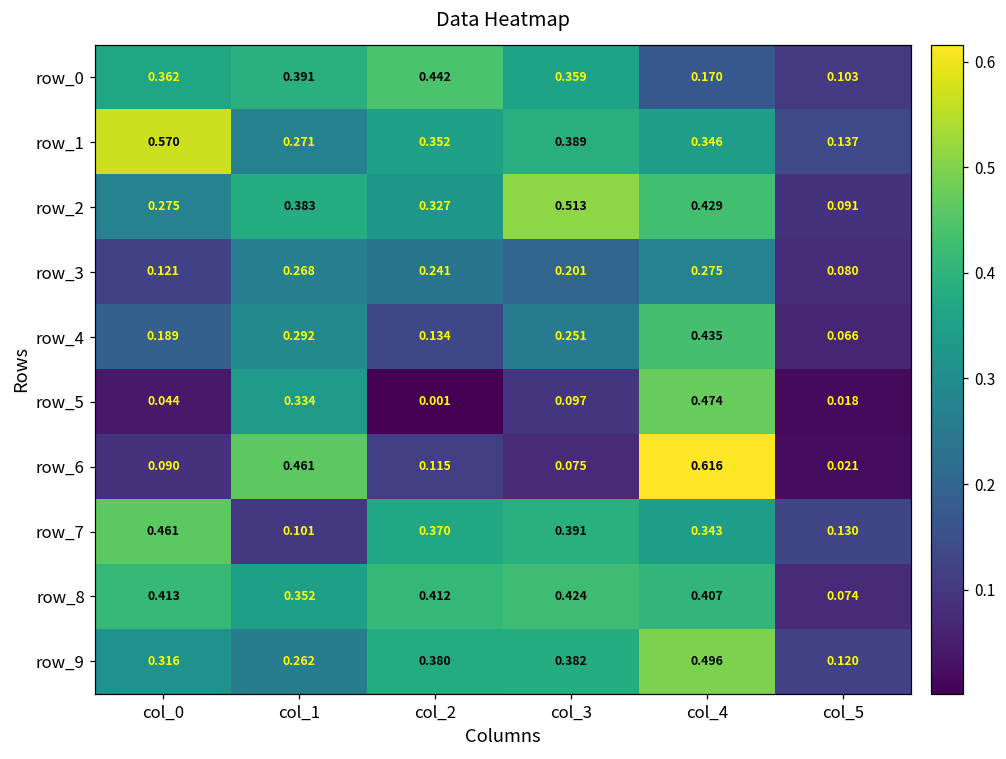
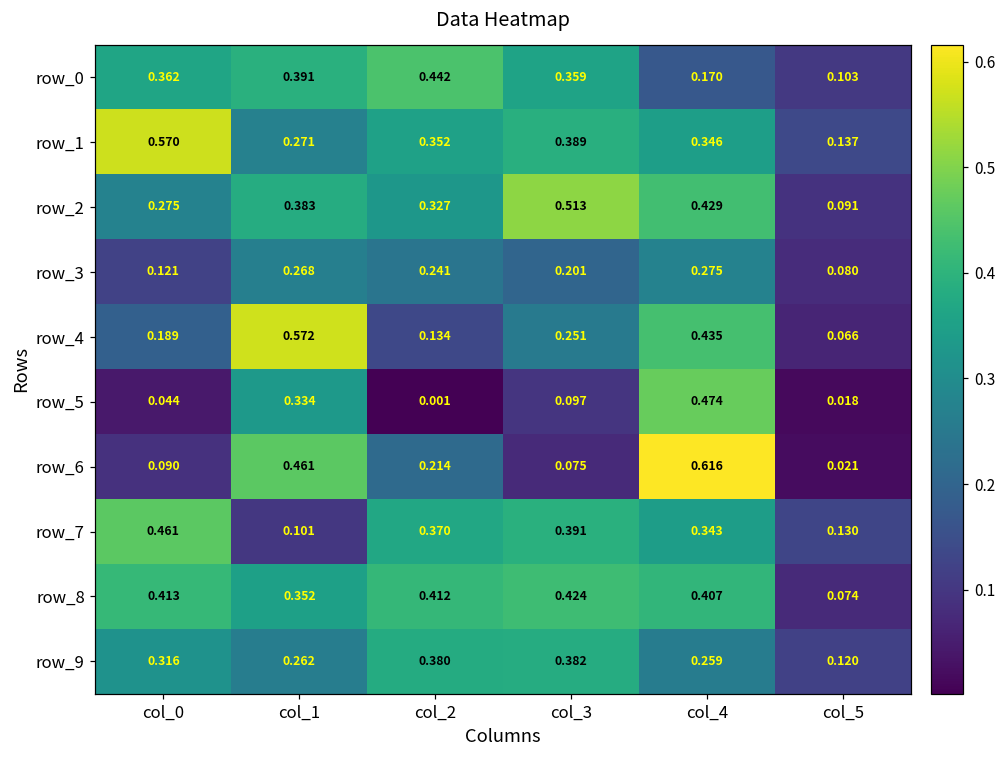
  {
    "row_0": {
      "col_0": 0.362,
      "col_1": 0.391,
      "col_2": 0.442,
      "col_3": 0.359,
      "col_4": 0.170,
      "col_5": 0.103
    },
    "row_1": {
      "col_0": 0.570,
      "col_1": 0.271,
      "col_2": 0.352,
      "col_3": 0.389,
      "col_4": 0.346,
      "col_5": 0.137
    },
    "row_2": {
      "col_0": 0.275,
      "col_1": 0.383,
      "col_2": 0.327,
      "col_3": 0.513,
      "col_4": 0.429,
      "col_5": 0.091
    },
    "row_3": {
      "col_0": 0.121,
      "col_1": 0.268,
      "col_2": 0.241,
      "col_3": 0.201,
      "col_4": 0.275,
      "col_5": 0.080
    },
    "row_4": {
      "col_0": 0.189,
-     "col_1": 0.292,
+     "col_1": 0.572,
      "col_2": 0.134,
      "col_3": 0.251,
      "col_4": 0.435,
      "col_5": 0.066
    },
    "row_5": {
      "col_0": 0.044,
      "col_1": 0.334,
      "col_2": 0.001,
      "col_3": 0.097,
      "col_4": 0.474,
      "col_5": 0.018
    },
    "row_6": {
      "col_0": 0.090,
      "col_1": 0.461,
-     "col_2": 0.115,
+     "col_2": 0.214,
      "col_3": 0.075,
      "col_4": 0.616,
      "col_5": 0.021
    },
    "row_7": {
      "col_0": 0.461,
      "col_1": 0.101,
      "col_2": 0.370,
      "col_3": 0.391,
      "col_4": 0.343,
      "col_5": 0.130
    },
    "row_8": {
      "col_0": 0.413,
      "col_1": 0.352,
      "col_2": 0.412,
      "col_3": 0.424,
      "col_4": 0.407,
      "col_5": 0.074
    },
    "row_9": {
      "col_0": 0.316,
      "col_1": 0.262,
      "col_2": 0.380,
      "col_3": 0.382,
-     "col_4": 0.496,
+     "col_4": 0.259,
      "col_5": 0.120
    }
  }
